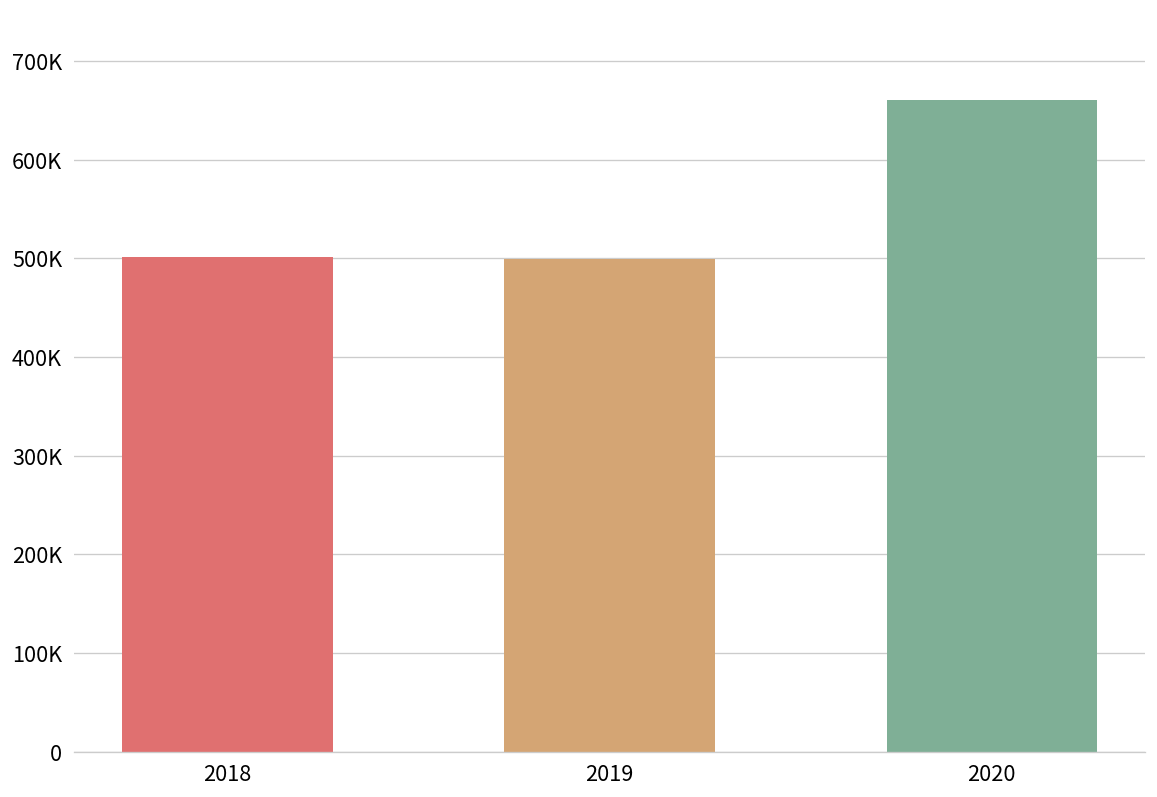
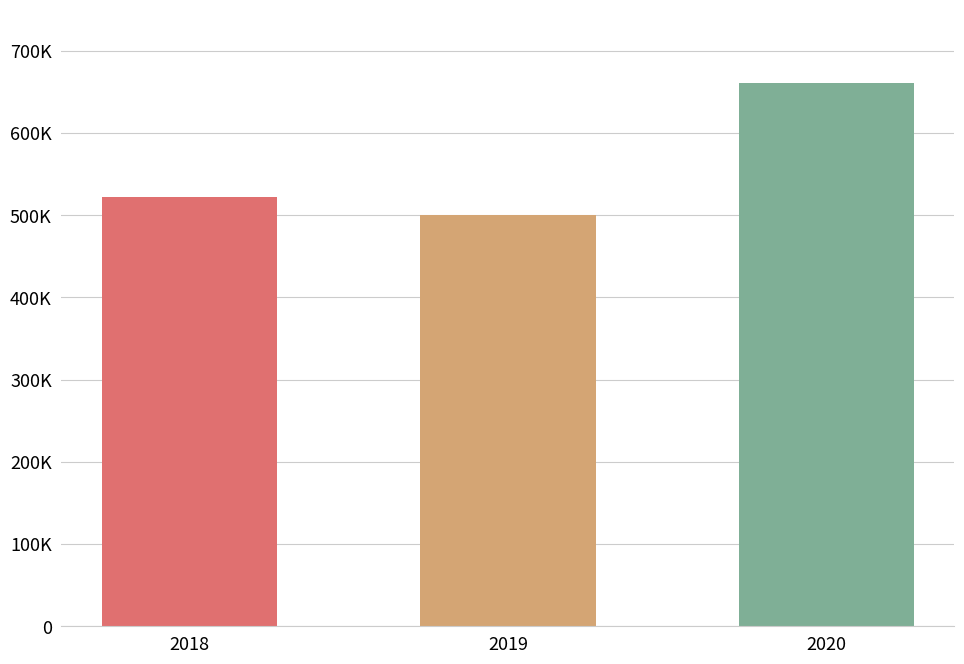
  {
-   "2018": 500000,
+   "2018": 520000,
    "2019": 500000,
    "2020": 660000
  }
